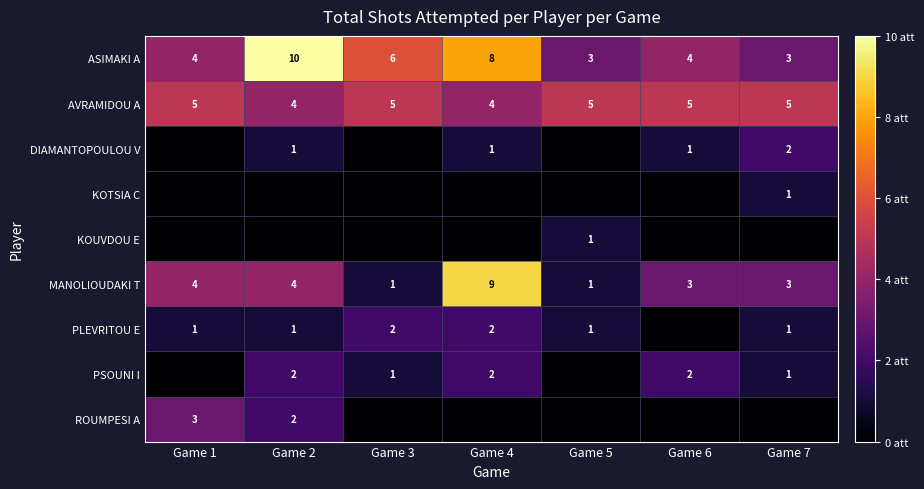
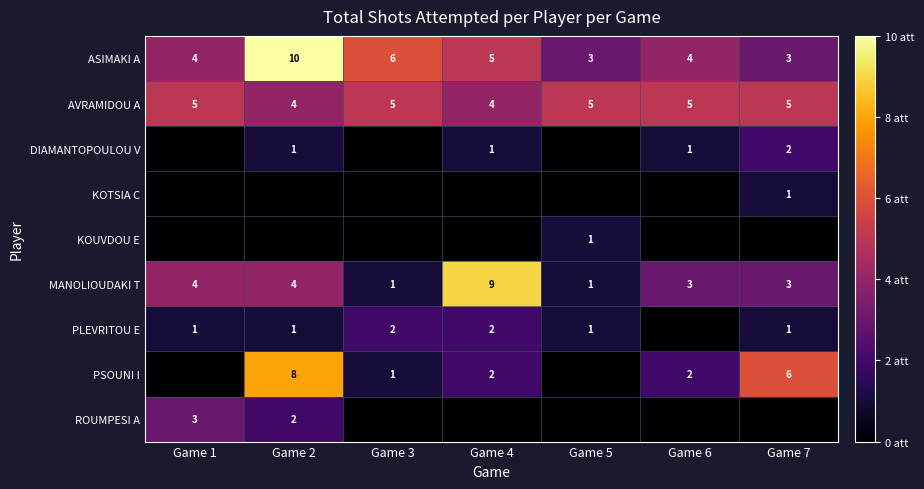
  {
    "ASIMAKI A": {
      "Game 1": 4,
      "Game 2": 10,
      "Game 3": 6,
-     "Game 4": 8,
+     "Game 4": 5,
      "Game 5": 3,
      "Game 6": 4,
      "Game 7": 3
    },
    "AVRAMIDOU A": {
      "Game 1": 5,
      "Game 2": 4,
      "Game 3": 5,
      "Game 4": 4,
      "Game 5": 5,
      "Game 6": 5,
      "Game 7": 5
    },
    "DIAMANTOPOULOU V": {
      "Game 2": 1,
      "Game 4": 1,
      "Game 6": 1,
      "Game 7": 2
    },
    "KOTSIA C": {
      "Game 7": 1
    },
    "KOUVDOU E": {
      "Game 5": 1
    },
    "MANOLIOUDAKI T": {
      "Game 1": 4,
      "Game 2": 4,
      "Game 3": 1,
      "Game 4": 9,
      "Game 5": 1,
      "Game 6": 3,
      "Game 7": 3
    },
    "PLEVRITOU E": {
      "Game 1": 1,
      "Game 2": 1,
      "Game 3": 2,
      "Game 4": 2,
      "Game 5": 1,
      "Game 7": 1
    },
    "PSOUNI I": {
-     "Game 2": 2,
+     "Game 2": 8,
      "Game 3": 1,
      "Game 4": 2,
      "Game 6": 2,
-     "Game 7": 1
+     "Game 7": 6
    },
    "ROUMPESI A": {
      "Game 1": 3,
      "Game 2": 2
    }
  }
